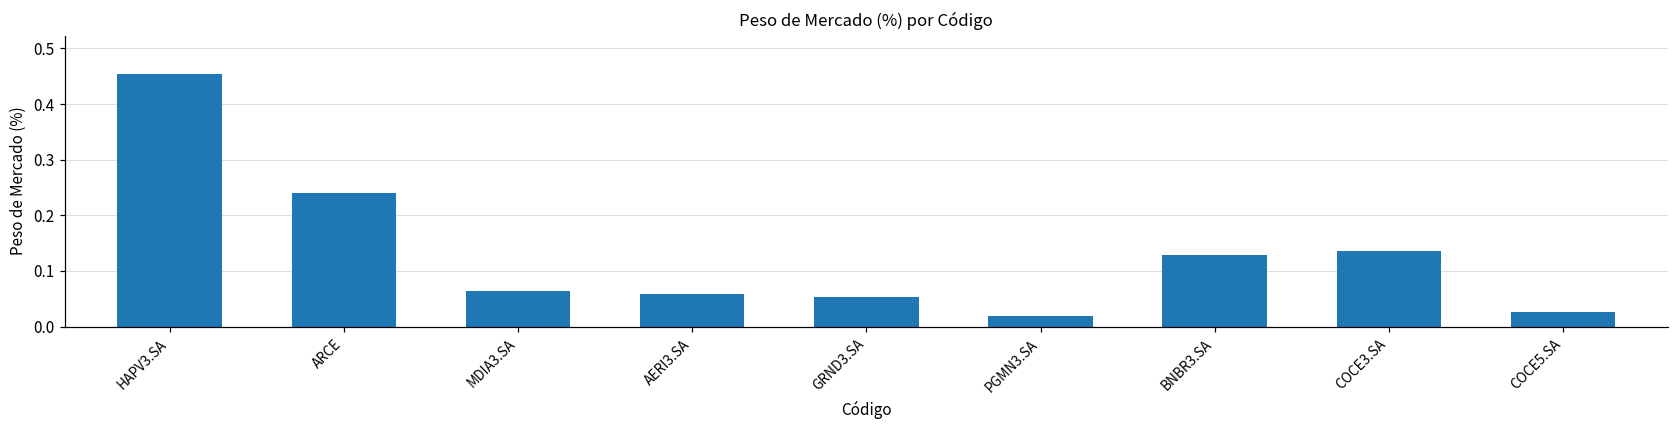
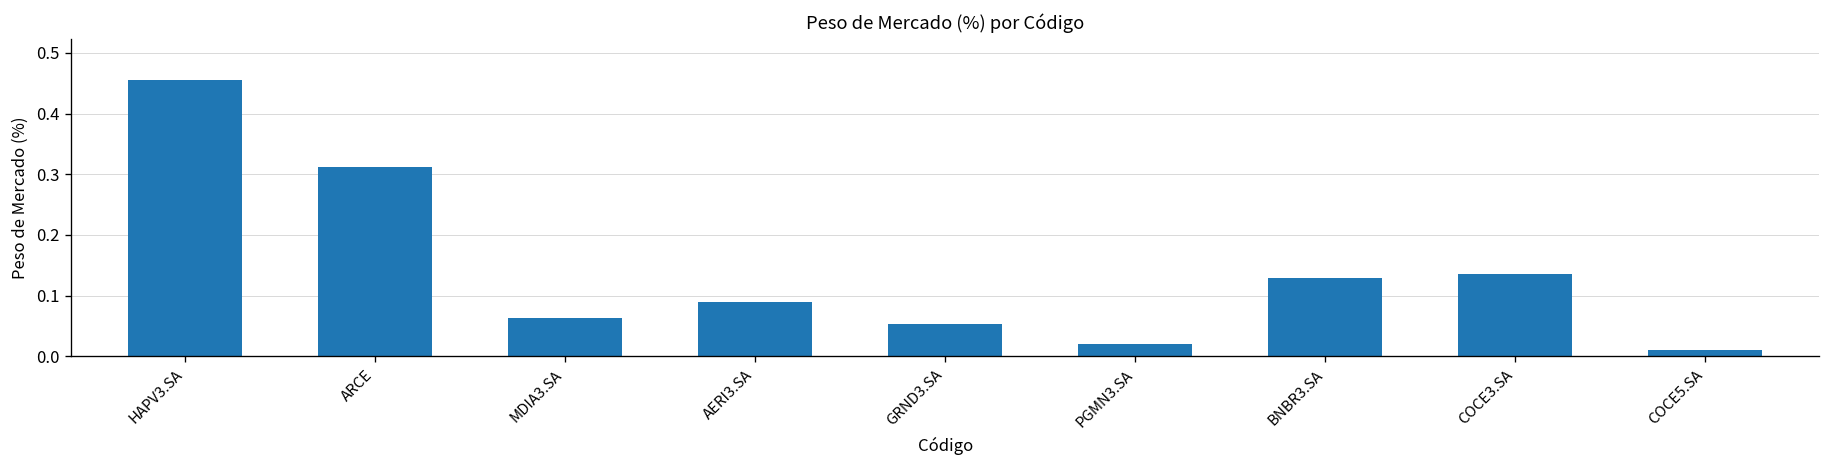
  {
    "HAPV3.SA": 0.45,
-   "ARCE": 0.24,
+   "ARCE": 0.31,
    "MDIA3.SA": 0.06,
-   "AERI3.SA": 0.06,
+   "AERI3.SA": 0.09,
    "GRND3.SA": 0.05,
    "PGMN3.SA": 0.02,
    "BNBR3.SA": 0.13,
    "COCE3.SA": 0.14,
-   "COCE5.SA": 0.03
+   "COCE5.SA": 0.01
  }
